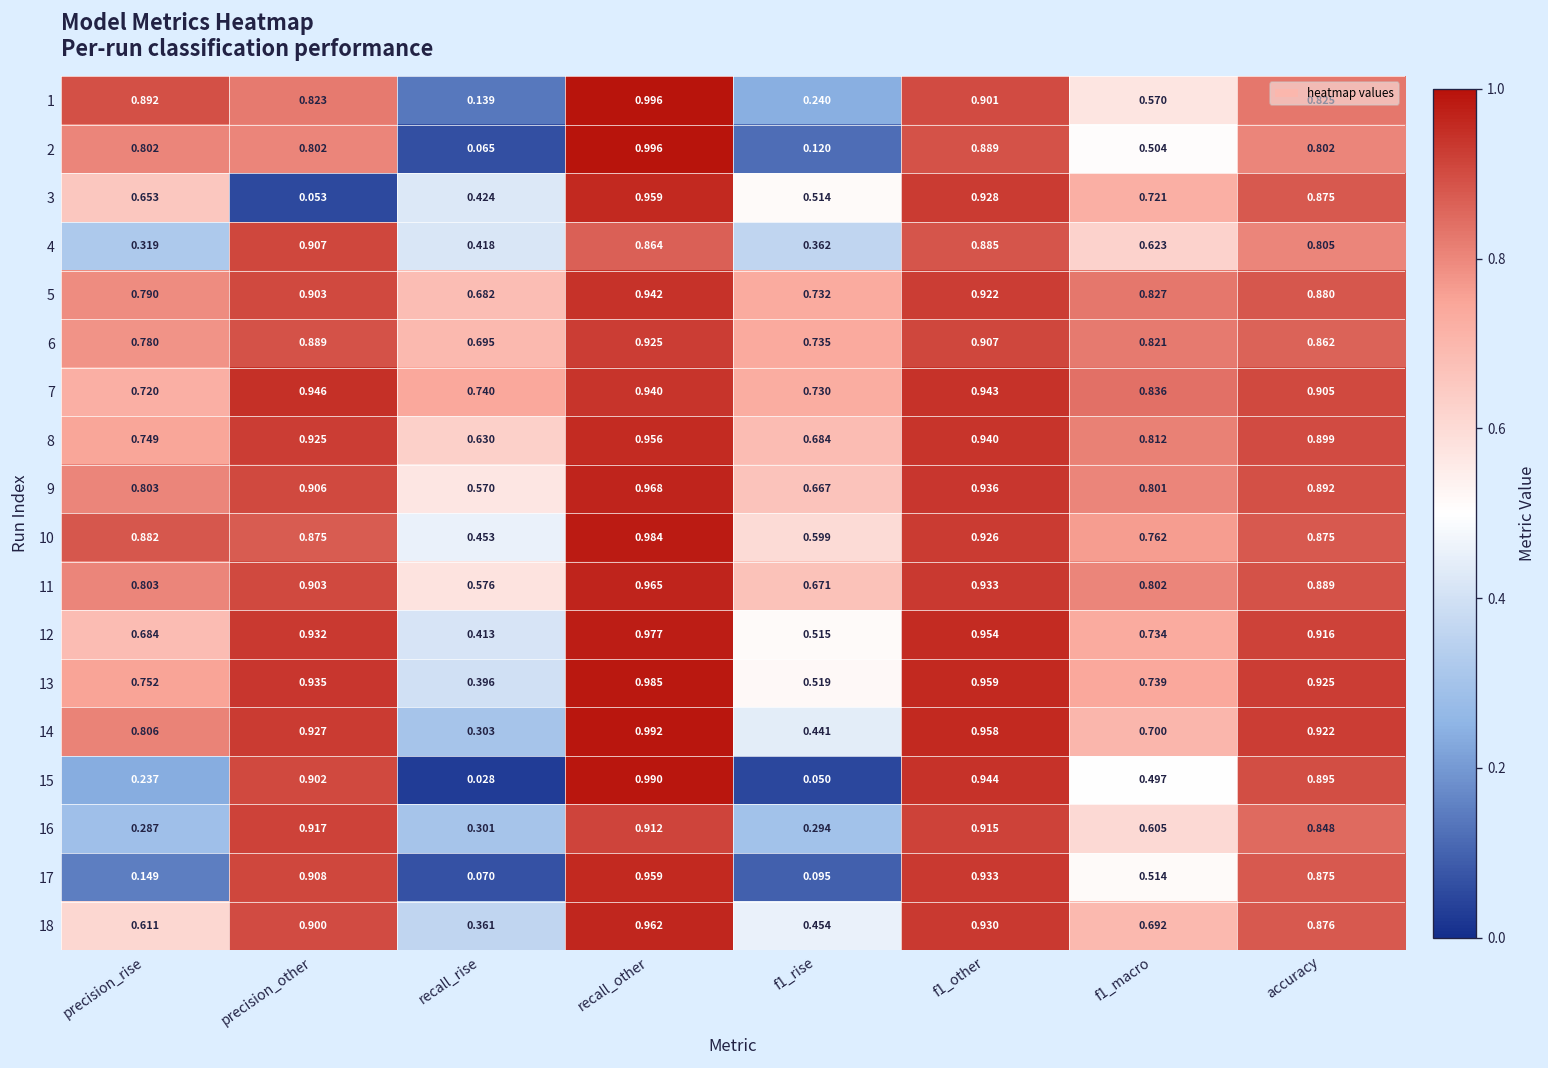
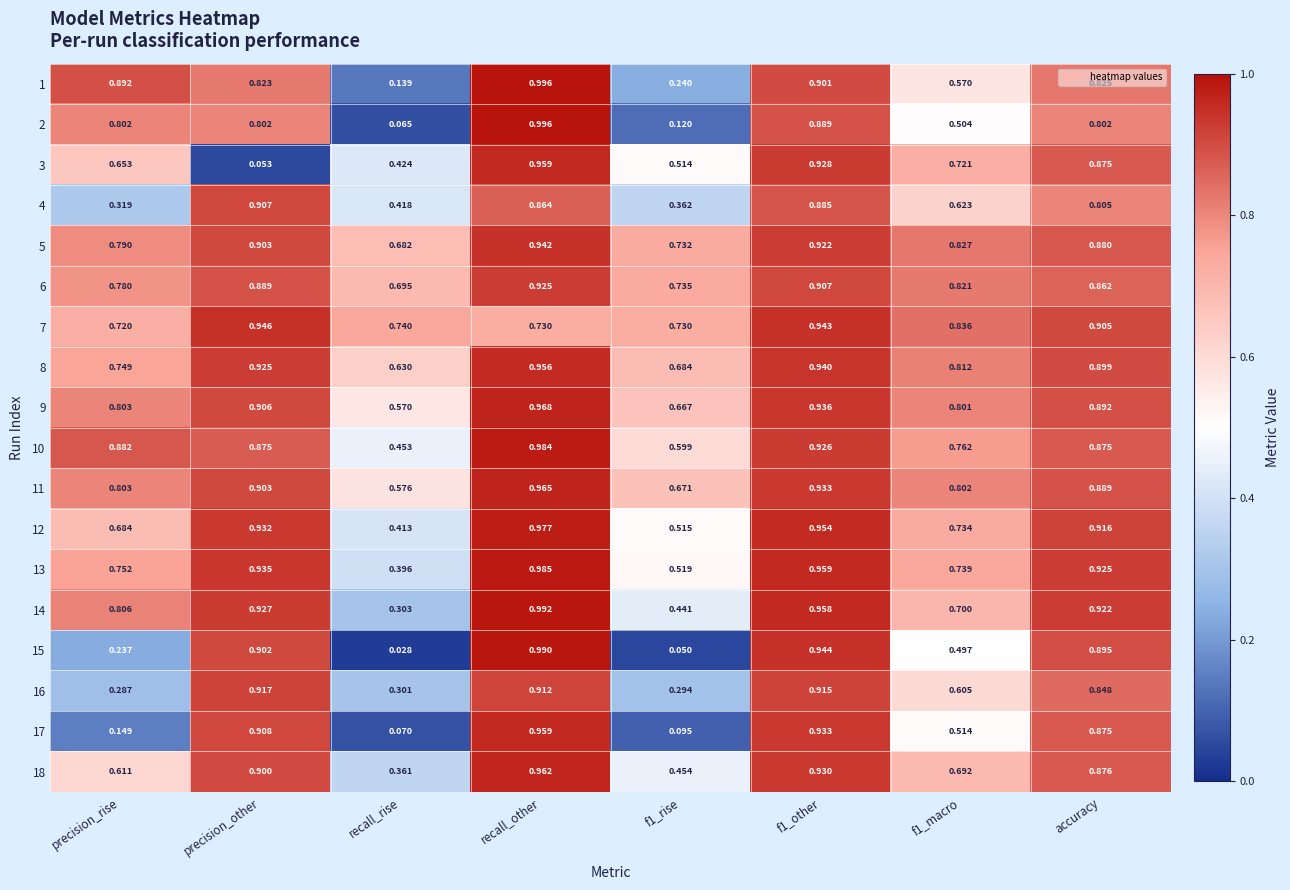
  {
    "1": {
      "precision_rise": 0.892,
      "precision_other": 0.823,
      "recall_rise": 0.139,
      "recall_other": 0.996,
      "f1_rise": 0.240,
      "f1_other": 0.901,
      "f1_macro": 0.570
    },
    "2": {
      "precision_rise": 0.802,
      "precision_other": 0.802,
      "recall_rise": 0.065,
      "recall_other": 0.996,
      "f1_rise": 0.120,
      "f1_other": 0.889,
      "f1_macro": 0.504,
      "accuracy": 0.802
    },
    "3": {
      "precision_rise": 0.653,
      "precision_other": 0.053,
      "recall_rise": 0.424,
      "recall_other": 0.959,
      "f1_rise": 0.514,
      "f1_other": 0.928,
      "f1_macro": 0.721,
      "accuracy": 0.875
    },
    "4": {
      "precision_rise": 0.319,
      "precision_other": 0.907,
      "recall_rise": 0.418,
      "recall_other": 0.864,
      "f1_rise": 0.362,
      "f1_other": 0.885,
      "f1_macro": 0.623,
      "accuracy": 0.805
    },
    "5": {
      "precision_rise": 0.790,
      "precision_other": 0.903,
      "recall_rise": 0.682,
      "recall_other": 0.942,
      "f1_rise": 0.732,
      "f1_other": 0.922,
      "f1_macro": 0.827,
      "accuracy": 0.880
    },
    "6": {
      "precision_rise": 0.780,
      "precision_other": 0.889,
      "recall_rise": 0.695,
      "recall_other": 0.925,
      "f1_rise": 0.735,
      "f1_other": 0.907,
      "f1_macro": 0.821,
      "accuracy": 0.862
    },
    "7": {
      "precision_rise": 0.720,
      "precision_other": 0.946,
      "recall_rise": 0.740,
-     "recall_other": 0.940,
+     "recall_other": 0.730,
      "f1_rise": 0.730,
      "f1_other": 0.943,
      "f1_macro": 0.836,
      "accuracy": 0.905
    },
    "8": {
      "precision_rise": 0.749,
      "precision_other": 0.925,
      "recall_rise": 0.630,
      "recall_other": 0.956,
      "f1_rise": 0.684,
      "f1_other": 0.940,
      "f1_macro": 0.812,
      "accuracy": 0.899
    },
    "9": {
      "precision_rise": 0.803,
      "precision_other": 0.906,
      "recall_rise": 0.570,
      "recall_other": 0.968,
      "f1_rise": 0.667,
      "f1_other": 0.936,
      "f1_macro": 0.801,
      "accuracy": 0.892
    },
    "10": {
      "precision_rise": 0.882,
      "precision_other": 0.875,
      "recall_rise": 0.453,
      "recall_other": 0.984,
      "f1_rise": 0.599,
      "f1_other": 0.926,
      "f1_macro": 0.762,
      "accuracy": 0.875
    },
    "11": {
      "precision_rise": 0.803,
      "precision_other": 0.903,
      "recall_rise": 0.576,
      "recall_other": 0.965,
      "f1_rise": 0.671,
      "f1_other": 0.933,
      "f1_macro": 0.802,
      "accuracy": 0.889
    },
    "12": {
      "precision_rise": 0.684,
      "precision_other": 0.932,
      "recall_rise": 0.413,
      "recall_other": 0.977,
      "f1_rise": 0.515,
      "f1_other": 0.954,
      "f1_macro": 0.734,
      "accuracy": 0.916
    },
    "13": {
      "precision_rise": 0.752,
      "precision_other": 0.935,
      "recall_rise": 0.396,
      "recall_other": 0.985,
      "f1_rise": 0.519,
      "f1_other": 0.959,
      "f1_macro": 0.739,
      "accuracy": 0.925
    },
    "14": {
      "precision_rise": 0.806,
      "precision_other": 0.927,
      "recall_rise": 0.303,
      "recall_other": 0.992,
      "f1_rise": 0.441,
      "f1_other": 0.958,
      "f1_macro": 0.700,
      "accuracy": 0.922
    },
    "15": {
      "precision_rise": 0.237,
      "precision_other": 0.902,
      "recall_rise": 0.028,
      "recall_other": 0.990,
      "f1_rise": 0.050,
      "f1_other": 0.944,
      "f1_macro": 0.497,
      "accuracy": 0.895
    },
    "16": {
      "precision_rise": 0.287,
      "precision_other": 0.917,
      "recall_rise": 0.301,
      "recall_other": 0.912,
      "f1_rise": 0.294,
      "f1_other": 0.915,
      "f1_macro": 0.605,
      "accuracy": 0.848
    },
    "17": {
      "precision_rise": 0.149,
      "precision_other": 0.908,
      "recall_rise": 0.070,
      "recall_other": 0.959,
      "f1_rise": 0.095,
      "f1_other": 0.933,
      "f1_macro": 0.514,
      "accuracy": 0.875
    },
    "18": {
      "precision_rise": 0.611,
      "precision_other": 0.900,
      "recall_rise": 0.361,
      "recall_other": 0.962,
      "f1_rise": 0.454,
      "f1_other": 0.930,
      "f1_macro": 0.692,
      "accuracy": 0.876
    }
  }
